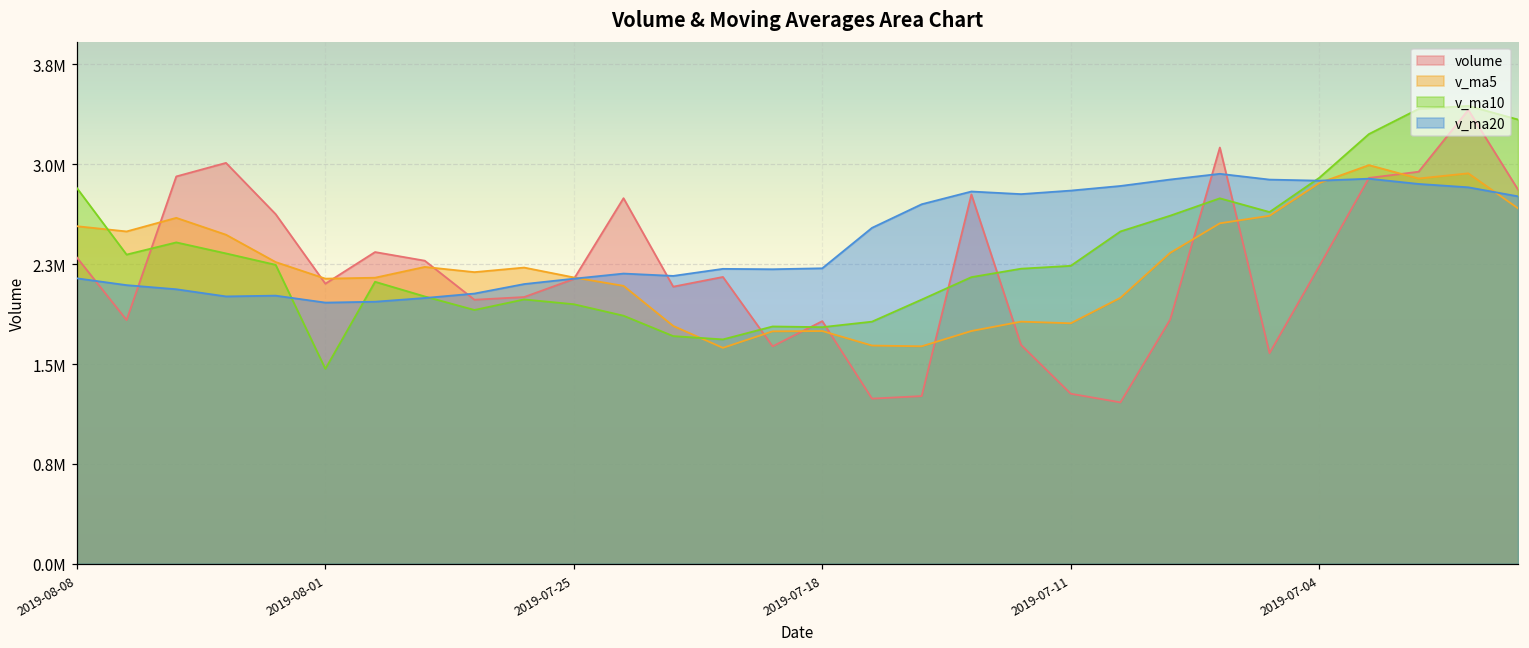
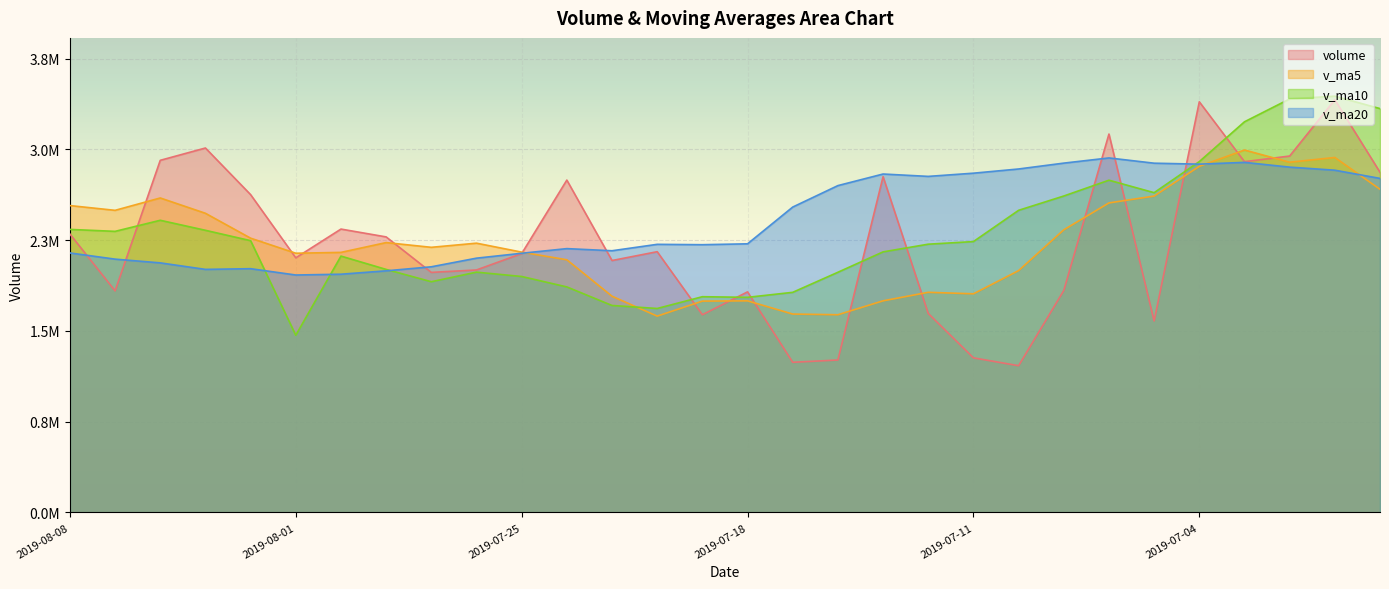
  {
    "volume": {
      "2019-08-08": 2320000,
      "2019-08-01": 2120000,
      "2019-07-18": 1840000,
      "2019-07-11": 1290000,
-     "2019-07-04": 2260000
+     "2019-07-04": 3420000
    },
    "v_ma5": {
      "2019-08-08": 2560000,
      "2019-08-01": 2160000,
      "2019-07-18": 1760000,
      "2019-07-11": 1820000
    },
    "v_ma10": {
-     "2019-08-08": 2850000,
+     "2019-08-08": 2360000,
      "2019-08-01": 1480000,
      "2019-07-25": 1970000,
      "2019-07-18": 1790000,
      "2019-07-11": 2260000
    },
    "v_ma20": {
      "2019-08-08": 2160000,
      "2019-08-01": 1980000,
      "2019-07-18": 2240000,
      "2019-07-11": 2830000
    }
  }
